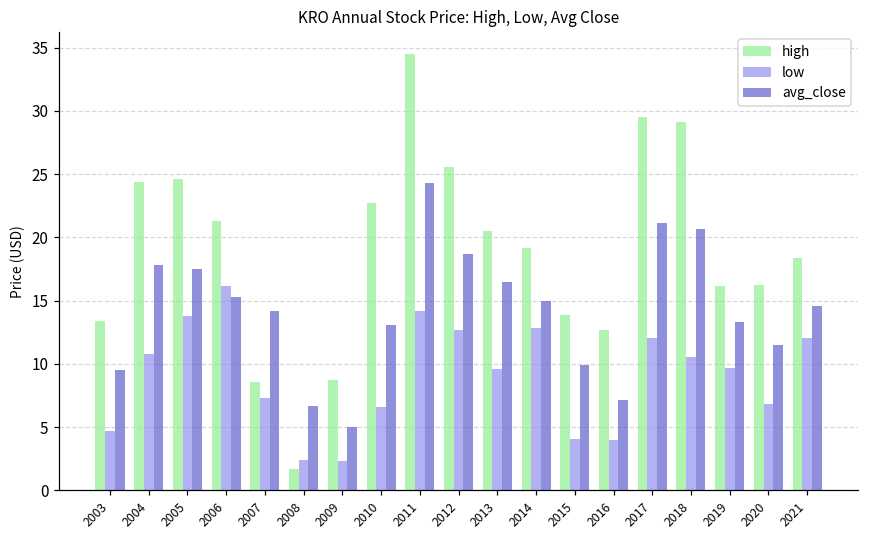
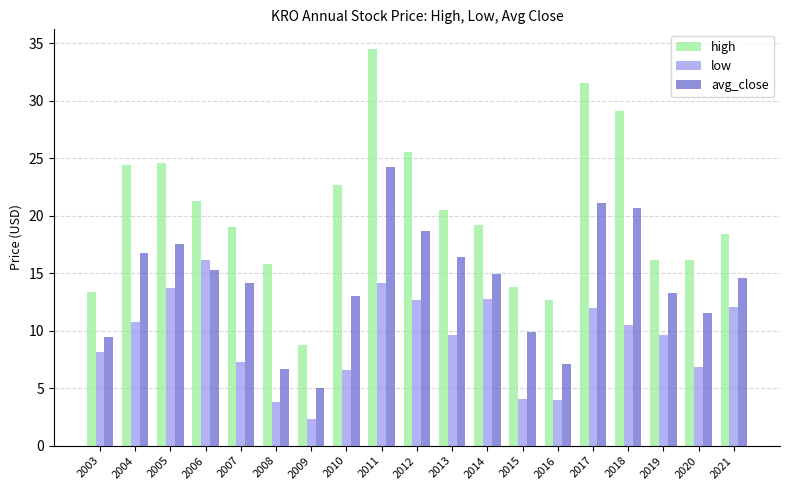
  {
    "high": {
      "2003": 13.4,
      "2004": 24.4,
      "2005": 24.6,
      "2006": 21.3,
-     "2007": 8.6,
-     "2008": 1.6,
+     "2007": 19.0,
+     "2008": 15.8,
      "2009": 8.7,
      "2010": 22.7,
      "2011": 34.5,
      "2012": 25.5,
      "2013": 20.5,
      "2014": 19.2,
      "2015": 13.9,
      "2016": 12.7,
-     "2017": 29.5,
+     "2017": 31.6,
      "2018": 29.1,
      "2019": 16.1,
      "2020": 16.2,
      "2021": 18.4
    },
    "low": {
-     "2003": 4.7,
+     "2003": 8.1,
      "2004": 10.8,
      "2005": 13.8,
      "2006": 16.2,
      "2007": 7.3,
-     "2008": 2.4,
+     "2008": 3.8,
      "2009": 2.3,
      "2010": 6.6,
      "2011": 14.2,
      "2012": 12.6,
      "2013": 9.6,
      "2014": 12.8,
      "2015": 4.1,
      "2016": 3.9,
      "2017": 12.0,
      "2018": 10.5,
      "2019": 9.6,
      "2020": 6.8,
      "2021": 12.1
    },
    "avg_close": {
      "2003": 9.5,
-     "2004": 17.8,
+     "2004": 16.7,
      "2005": 17.5,
      "2006": 15.3,
      "2007": 14.2,
      "2008": 6.7,
      "2009": 5.0,
      "2010": 13.0,
      "2011": 24.3,
      "2012": 18.7,
      "2013": 16.4,
      "2014": 15.0,
      "2015": 9.9,
      "2016": 7.1,
      "2017": 21.1,
      "2018": 20.7,
      "2019": 13.3,
      "2020": 11.5,
      "2021": 14.6
    }
  }
